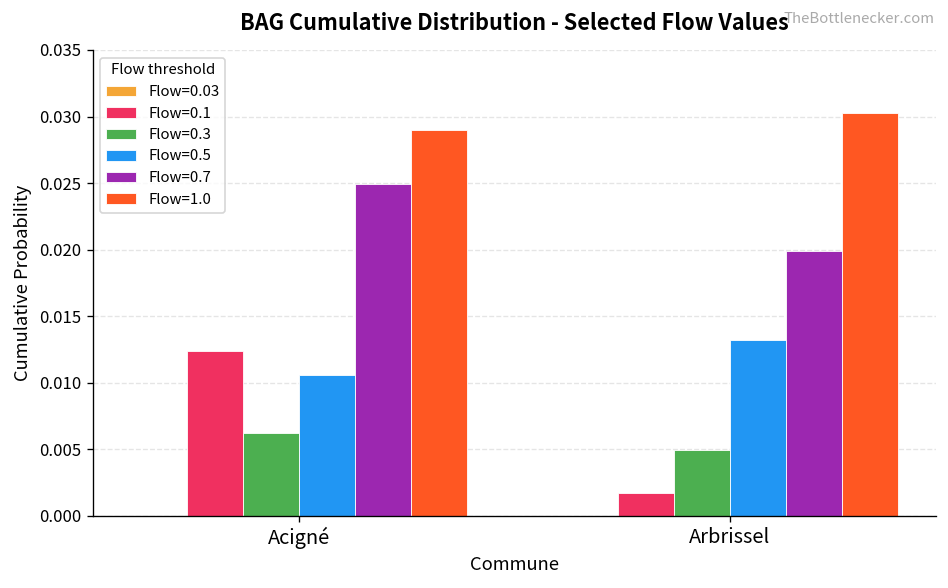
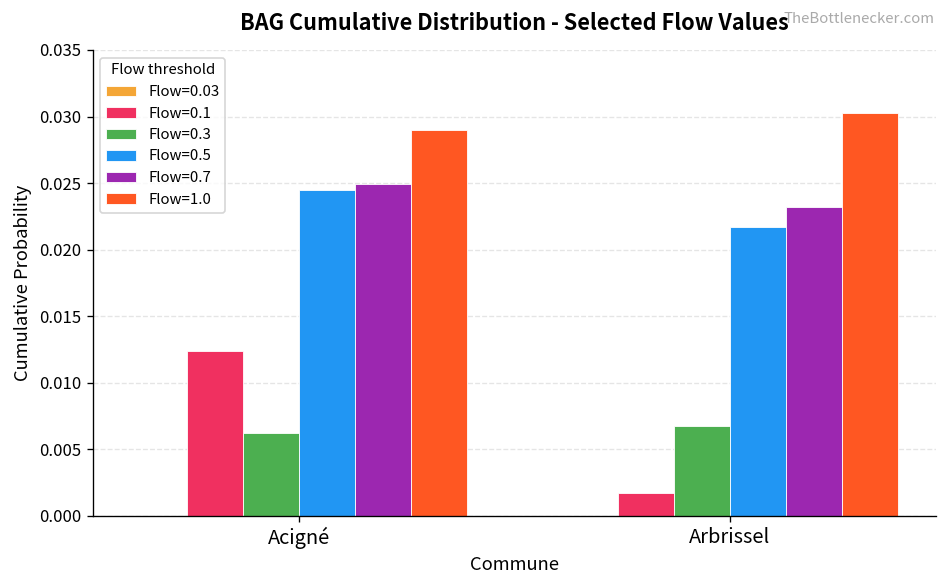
  {
    "Flow=0.03": {
      "Acigné": 0.0000,
      "Arbrissel": 0.0000
    },
    "Flow=0.1": {
      "Acigné": 0.0124,
      "Arbrissel": 0.0017
    },
    "Flow=0.3": {
      "Acigné": 0.0062,
-     "Arbrissel": 0.0049
+     "Arbrissel": 0.0067
    },
    "Flow=0.5": {
-     "Acigné": 0.0106,
-     "Arbrissel": 0.0132
+     "Acigné": 0.0245,
+     "Arbrissel": 0.0217
    },
    "Flow=0.7": {
      "Acigné": 0.0249,
-     "Arbrissel": 0.0199
+     "Arbrissel": 0.0232
    },
    "Flow=1.0": {
      "Acigné": 0.0290,
      "Arbrissel": 0.0303
    }
  }
